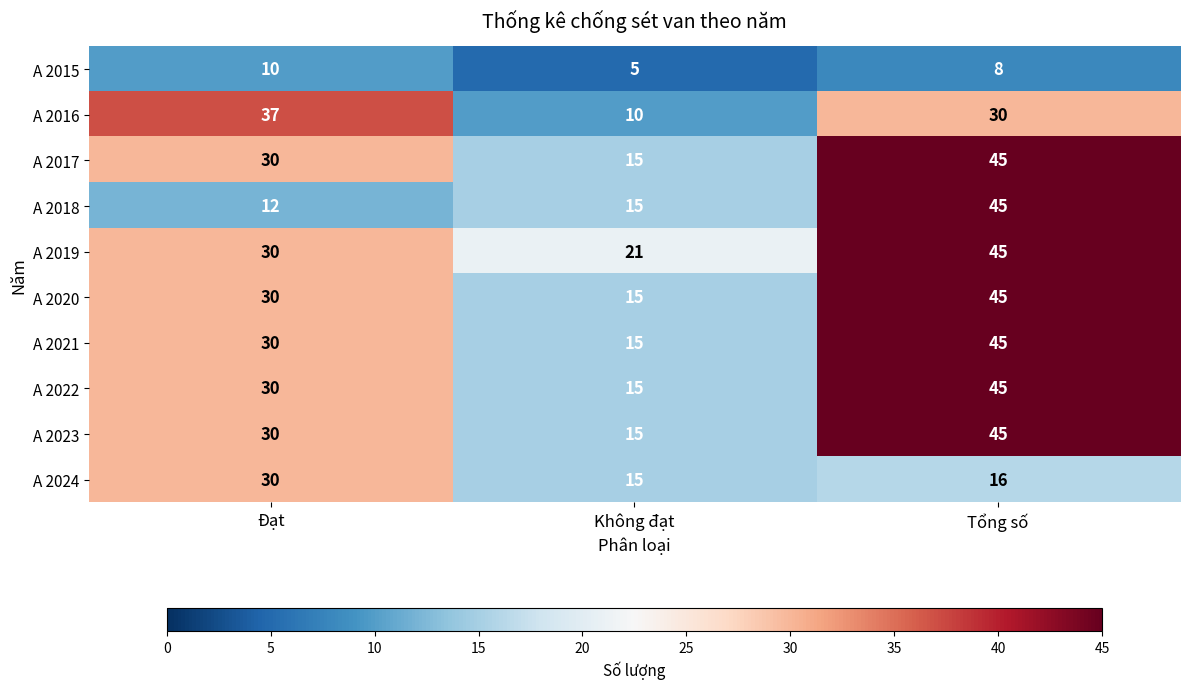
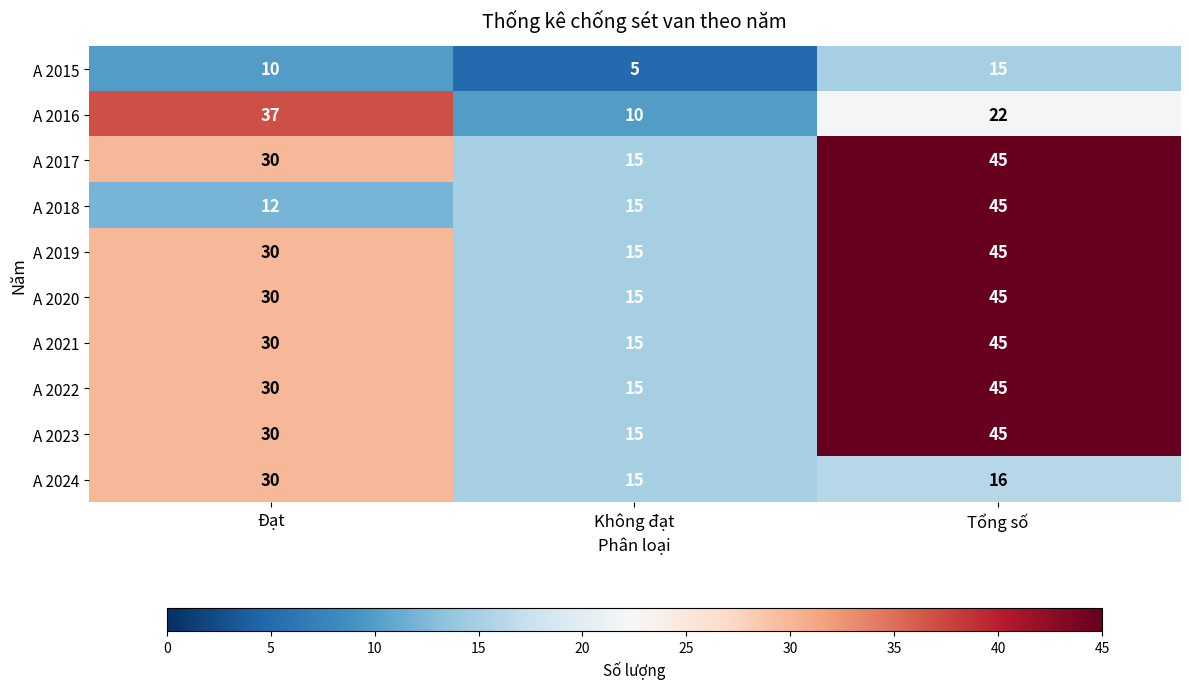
  {
    "A 2015": {
      "Đạt": 10,
      "Không đạt": 5,
-     "Tổng số": 8
+     "Tổng số": 15
    },
    "A 2016": {
      "Đạt": 37,
      "Không đạt": 10,
-     "Tổng số": 30
+     "Tổng số": 22
    },
    "A 2017": {
      "Đạt": 30,
      "Không đạt": 15,
      "Tổng số": 45
    },
    "A 2018": {
      "Đạt": 12,
      "Không đạt": 15,
      "Tổng số": 45
    },
    "A 2019": {
      "Đạt": 30,
-     "Không đạt": 21,
+     "Không đạt": 15,
      "Tổng số": 45
    },
    "A 2020": {
      "Đạt": 30,
      "Không đạt": 15,
      "Tổng số": 45
    },
    "A 2021": {
      "Đạt": 30,
      "Không đạt": 15,
      "Tổng số": 45
    },
    "A 2022": {
      "Đạt": 30,
      "Không đạt": 15,
      "Tổng số": 45
    },
    "A 2023": {
      "Đạt": 30,
      "Không đạt": 15,
      "Tổng số": 45
    },
    "A 2024": {
      "Đạt": 30,
      "Không đạt": 15,
      "Tổng số": 16
    }
  }
